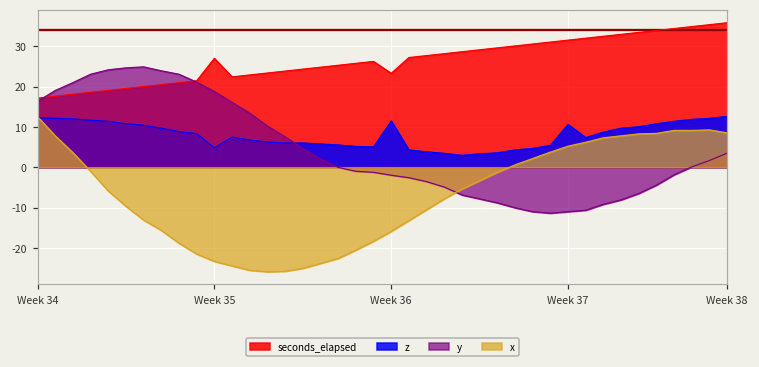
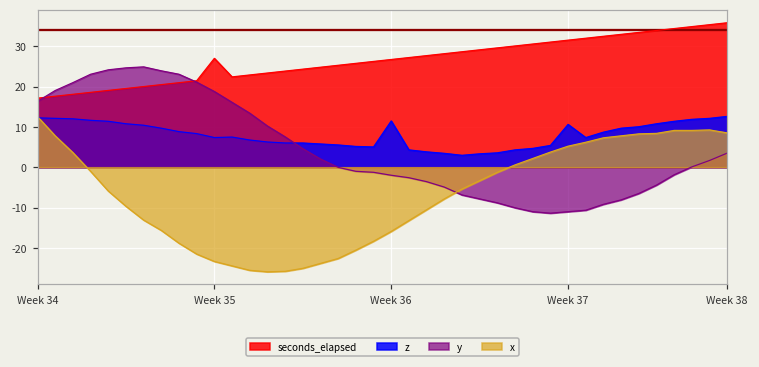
  {
    "seconds_elapsed": {
      "Week 34": 17,
      "Week 35": 27,
-     "Week 36": 23,
+     "Week 36": 27,
      "Week 37": 32,
      "Week 38": 36
    },
    "z": {
-     "Week 35": 5,
+     "Week 35": 7,
      "Week 36": 11,
      "Week 37": 11,
      "Week 38": 13
    }
  }
